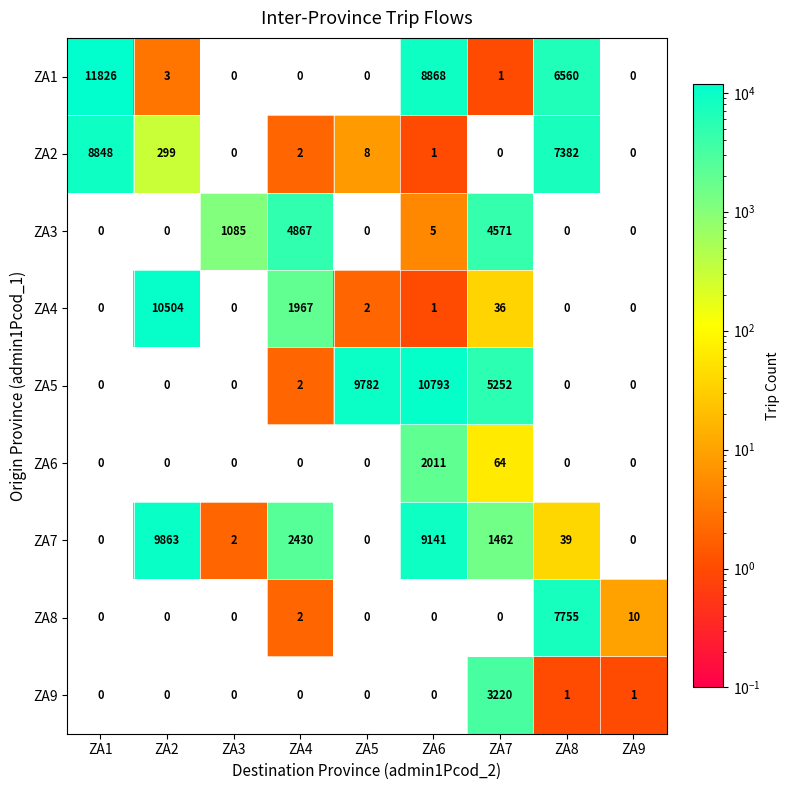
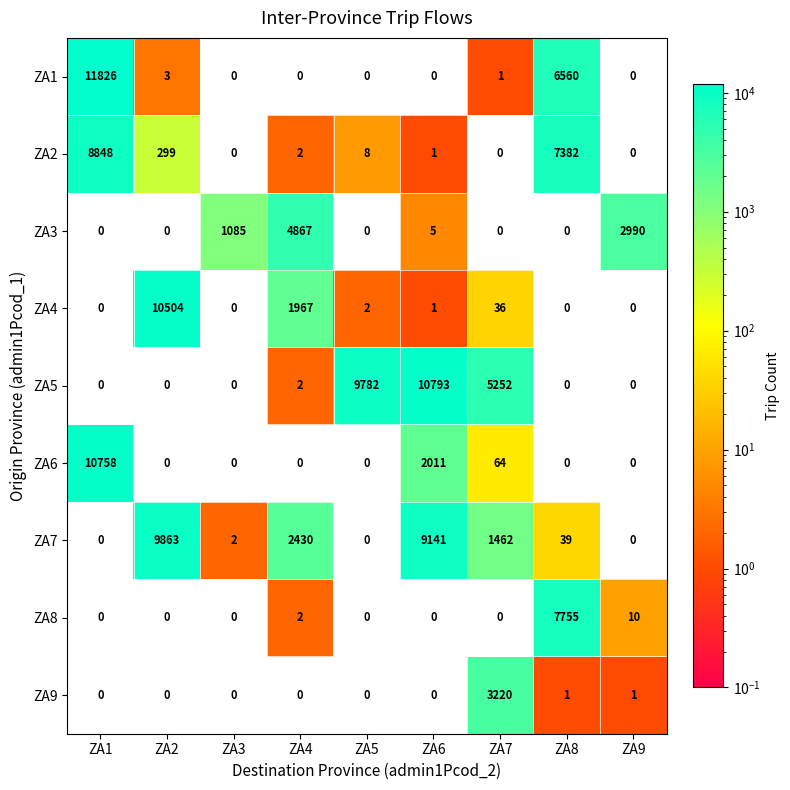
  {
    "ZA1": {
      "ZA1": 11826,
      "ZA2": 3,
      "ZA3": 0,
      "ZA4": 0,
      "ZA5": 0,
-     "ZA6": 8868,
+     "ZA6": 0,
      "ZA7": 1,
      "ZA8": 6560,
      "ZA9": 0
    },
    "ZA2": {
      "ZA1": 8848,
      "ZA2": 299,
      "ZA3": 0,
      "ZA4": 2,
      "ZA5": 8,
      "ZA6": 1,
      "ZA7": 0,
      "ZA8": 7382,
      "ZA9": 0
    },
    "ZA3": {
      "ZA1": 0,
      "ZA2": 0,
      "ZA3": 1085,
      "ZA4": 4867,
      "ZA5": 0,
      "ZA6": 5,
-     "ZA7": 4571,
+     "ZA7": 0,
      "ZA8": 0,
-     "ZA9": 0
+     "ZA9": 2990
    },
    "ZA4": {
      "ZA1": 0,
      "ZA2": 10504,
      "ZA3": 0,
      "ZA4": 1967,
      "ZA5": 2,
      "ZA6": 1,
      "ZA7": 36,
      "ZA8": 0,
      "ZA9": 0
    },
    "ZA5": {
      "ZA1": 0,
      "ZA2": 0,
      "ZA3": 0,
      "ZA4": 2,
      "ZA5": 9782,
      "ZA6": 10793,
      "ZA7": 5252,
      "ZA8": 0,
      "ZA9": 0
    },
    "ZA6": {
-     "ZA1": 0,
+     "ZA1": 10758,
      "ZA2": 0,
      "ZA3": 0,
      "ZA4": 0,
      "ZA5": 0,
      "ZA6": 2011,
      "ZA7": 64,
      "ZA8": 0,
      "ZA9": 0
    },
    "ZA7": {
      "ZA1": 0,
      "ZA2": 9863,
      "ZA3": 2,
      "ZA4": 2430,
      "ZA5": 0,
      "ZA6": 9141,
      "ZA7": 1462,
      "ZA8": 39,
      "ZA9": 0
    },
    "ZA8": {
      "ZA1": 0,
      "ZA2": 0,
      "ZA3": 0,
      "ZA4": 2,
      "ZA5": 0,
      "ZA6": 0,
      "ZA7": 0,
      "ZA8": 7755,
      "ZA9": 10
    },
    "ZA9": {
      "ZA1": 0,
      "ZA2": 0,
      "ZA3": 0,
      "ZA4": 0,
      "ZA5": 0,
      "ZA6": 0,
      "ZA7": 3220,
      "ZA8": 1,
      "ZA9": 1
    }
  }
